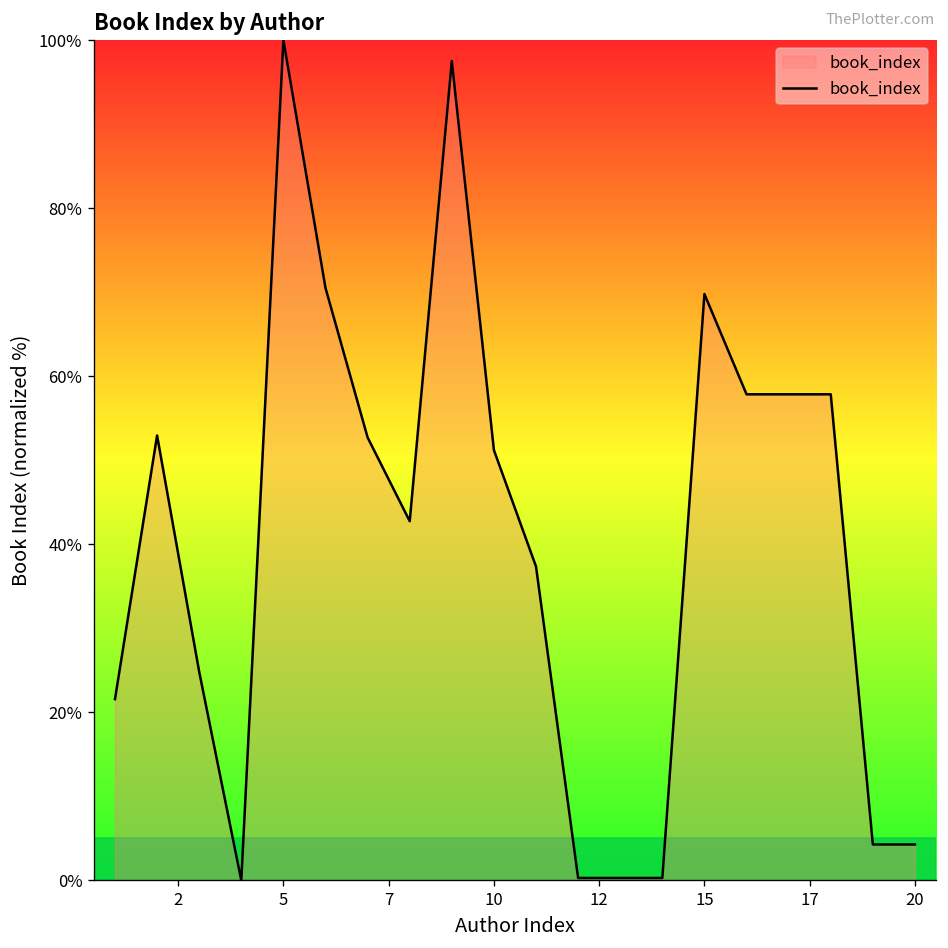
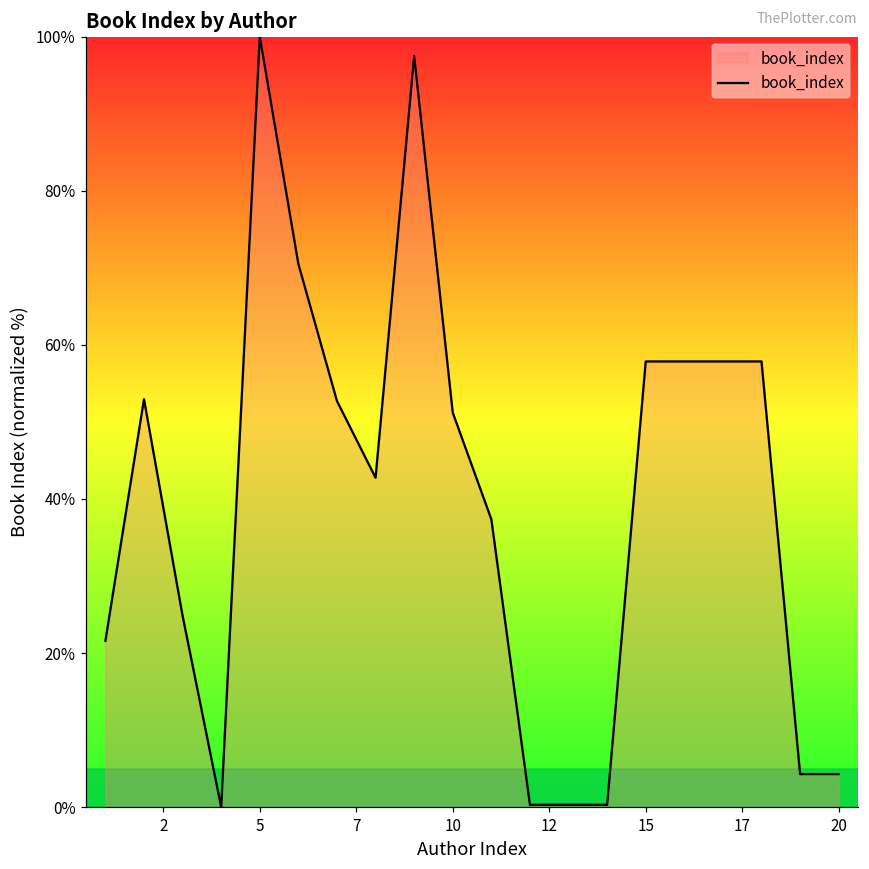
  {
    "5": "100%",
    "10": "51%",
-   "15": "70%"
+   "15": "58%"
  }
